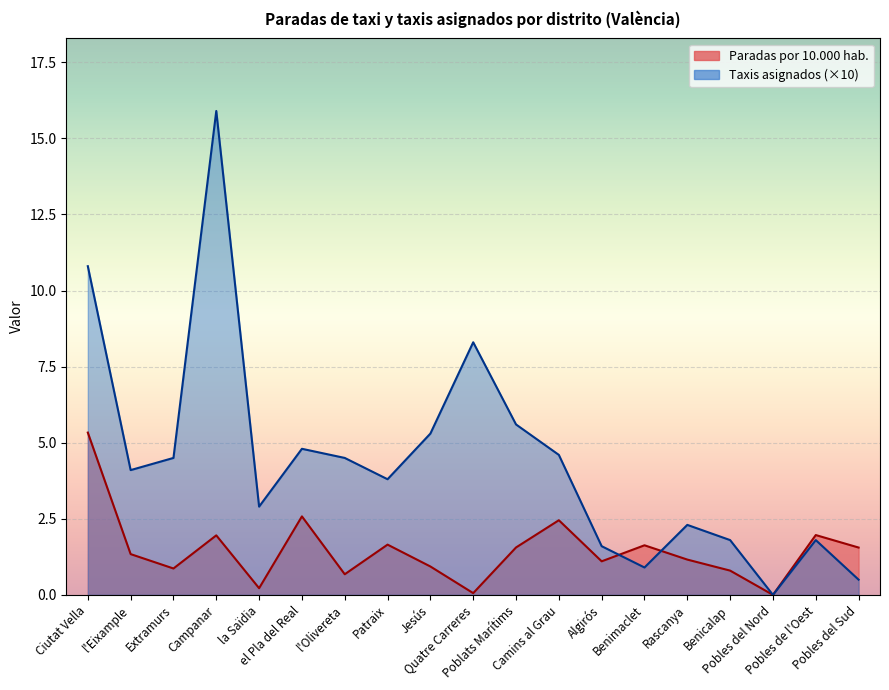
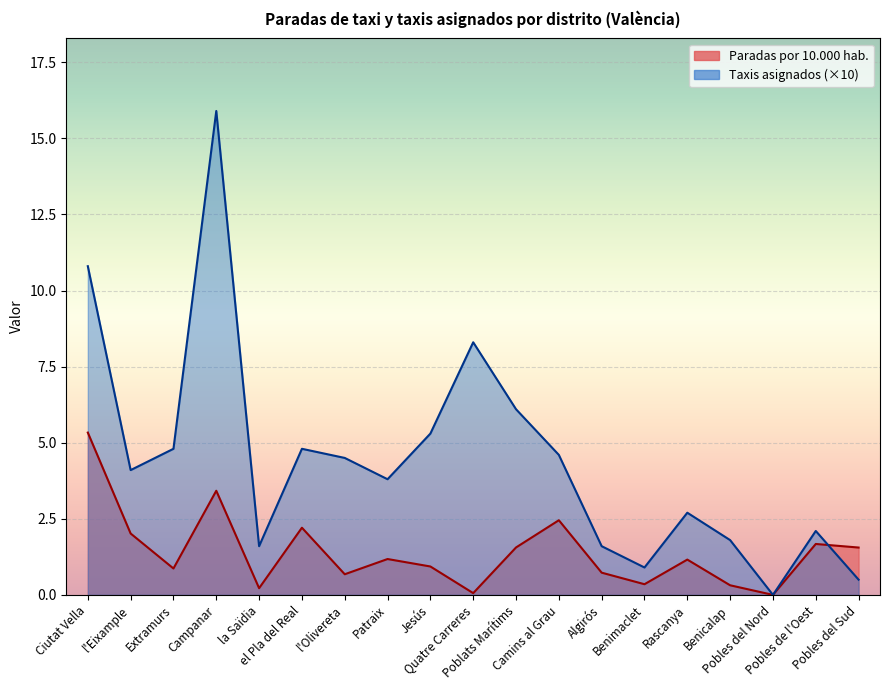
  {
    "Paradas por 10.000 hab.": {
      "Ciutat Vella": 5.3,
-     "l'Eixample": 1.3,
+     "l'Eixample": 2.0,
      "Extramurs": 0.9,
-     "Campanar": 2.0,
+     "Campanar": 3.4,
      "la Saïdia": 0.2,
-     "el Pla del Real": 2.6,
+     "el Pla del Real": 2.2,
      "l'Olivereta": 0.7,
-     "Patraix": 1.7,
+     "Patraix": 1.2,
      "Jesús": 0.9,
      "Quatre Carreres": 0.1,
      "Poblats Marítims": 1.6,
      "Camins al Grau": 2.5,
-     "Algirós": 1.1,
-     "Benimaclet": 1.6,
+     "Algirós": 0.7,
+     "Benimaclet": 0.4,
      "Rascanya": 1.2,
-     "Benicalap": 0.8,
-     "Pobles de l'Oest": 2.0,
+     "Benicalap": 0.3,
+     "Pobles de l'Oest": 1.7,
      "Pobles del Sud": 1.6
    },
    "Taxis asignados (×10)": {
      "Ciutat Vella": 10.8,
      "l'Eixample": 4.1,
-     "Extramurs": 4.5,
+     "Extramurs": 4.8,
      "Campanar": 15.9,
-     "la Saïdia": 2.9,
+     "la Saïdia": 1.6,
      "el Pla del Real": 4.8,
      "l'Olivereta": 4.5,
      "Patraix": 3.8,
      "Jesús": 5.3,
      "Quatre Carreres": 8.3,
-     "Poblats Marítims": 5.6,
+     "Poblats Marítims": 6.1,
      "Camins al Grau": 4.6,
      "Algirós": 1.6,
      "Benimaclet": 0.9,
-     "Rascanya": 2.3,
+     "Rascanya": 2.7,
      "Benicalap": 1.8,
-     "Pobles de l'Oest": 1.8,
+     "Pobles de l'Oest": 2.1,
      "Pobles del Sud": 0.5
    }
  }
